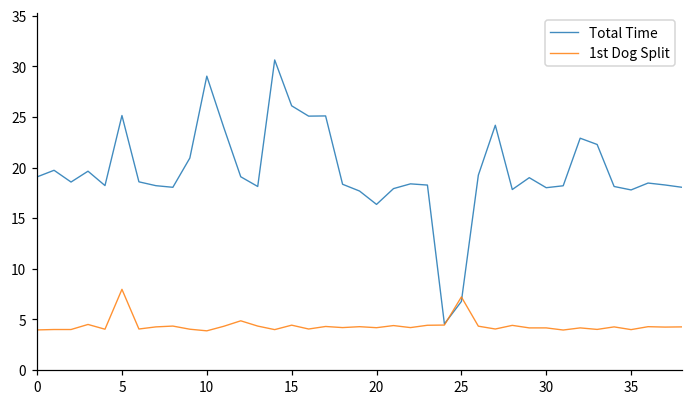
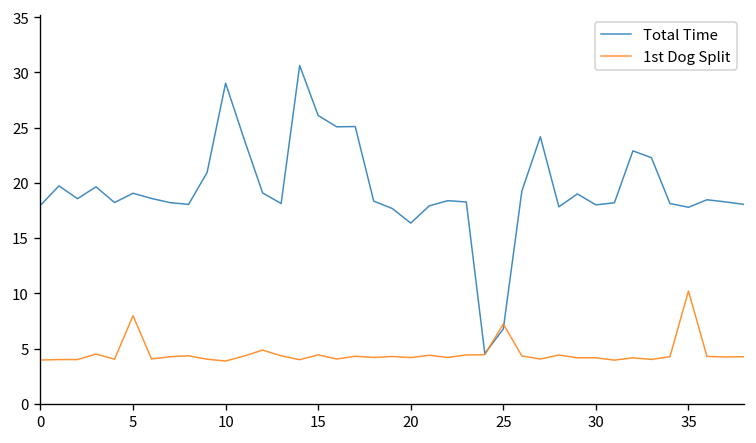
  {
    "Total Time": {
-     "0": 19,
-     "5": 25,
+     "0": 18,
+     "5": 19,
      "10": 29,
      "15": 26,
      "20": 16,
      "25": 7,
      "30": 18,
      "35": 18
    },
    "1st Dog Split": {
      "0": 4,
      "5": 8,
      "10": 4,
      "15": 4,
      "20": 4,
      "25": 7,
      "30": 4,
-     "35": 4
+     "35": 10
    }
  }
